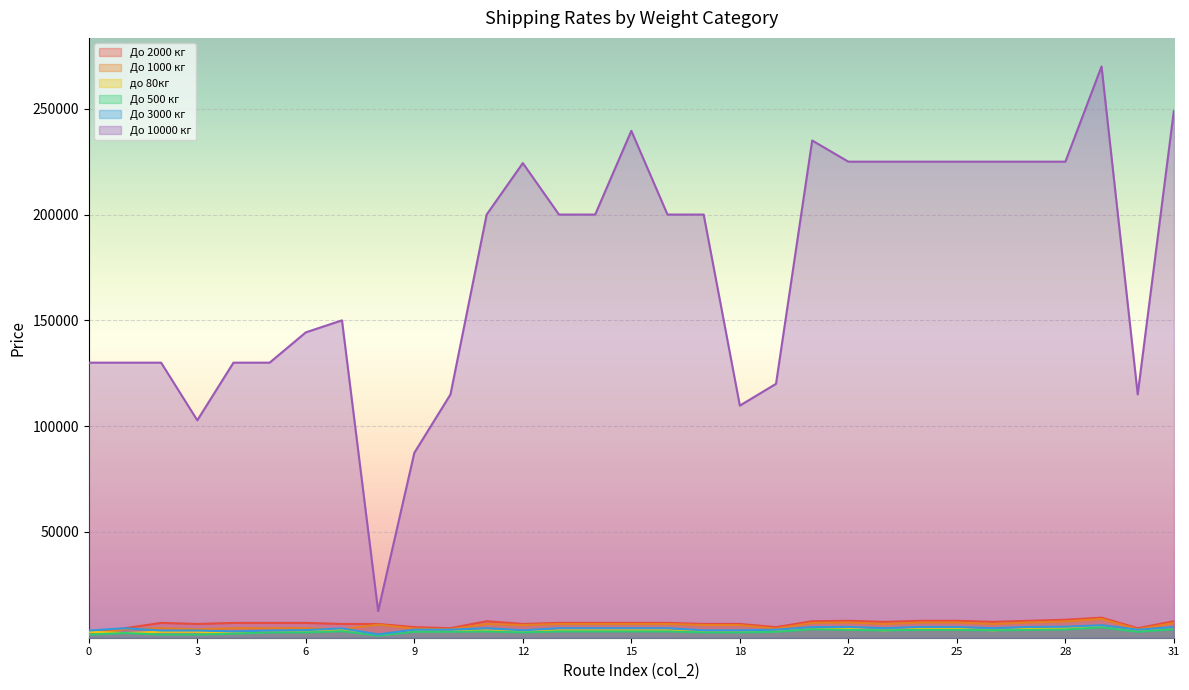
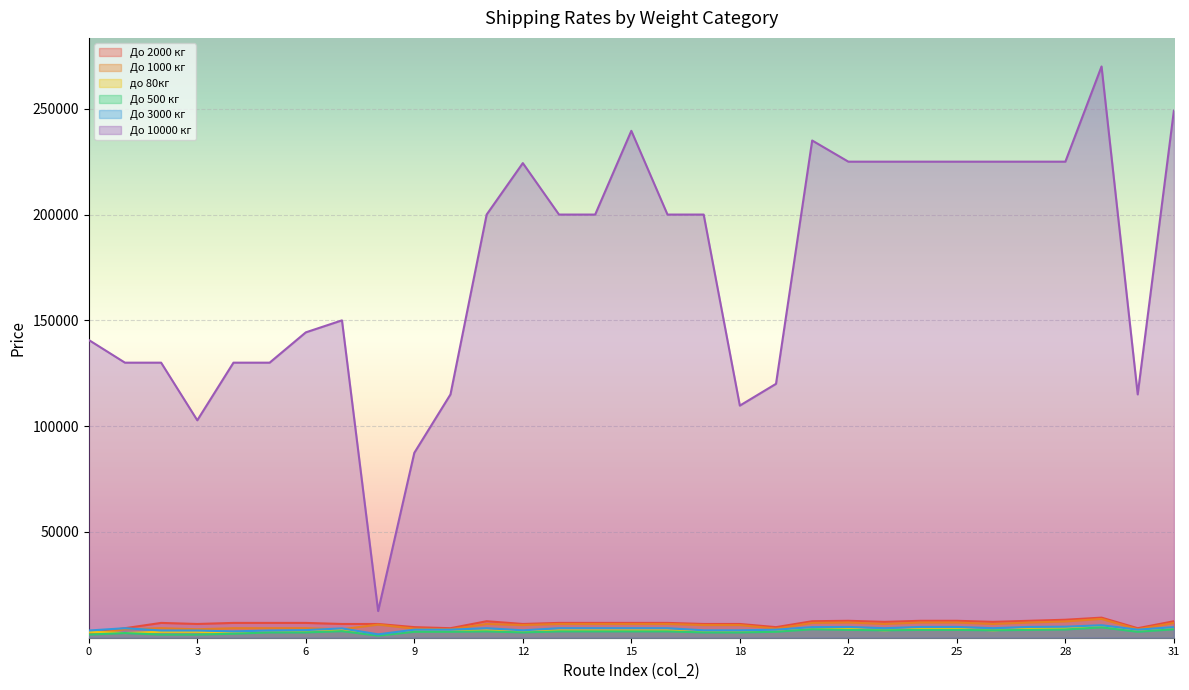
  {
    "До 500 кг": {
      "3": 2000
    },
    "До 10000 кг": {
-     "0": 130000,
+     "0": 141000,
      "3": 103000,
      "6": 144000,
      "9": 87000,
      "12": 224000,
      "15": 240000,
      "18": 110000,
      "31": 249000
    }
  }
